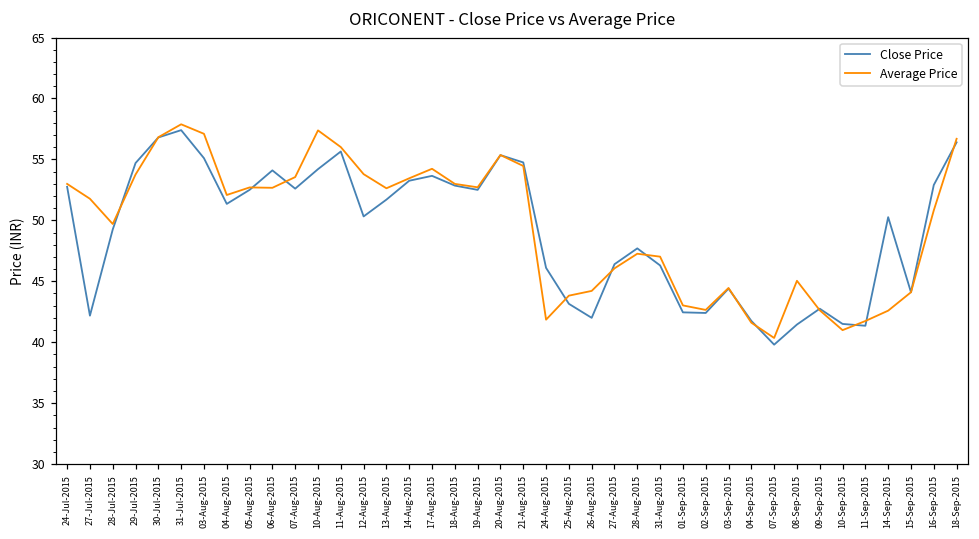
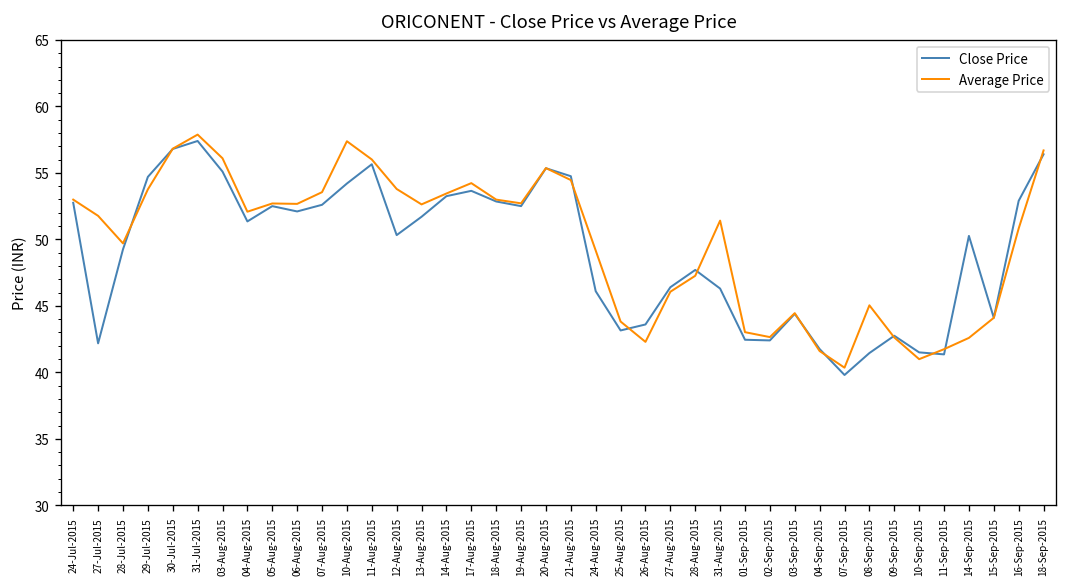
  {
    "Close Price": {
      "24-Jul-2015": 52.8,
      "27-Jul-2015": 42.2,
      "28-Jul-2015": 49.3,
      "29-Jul-2015": 54.7,
      "31-Jul-2015": 57.4,
      "03-Aug-2015": 55.1,
      "04-Aug-2015": 51.4,
-     "06-Aug-2015": 54.1,
+     "06-Aug-2015": 52.1,
      "07-Aug-2015": 52.6,
      "10-Aug-2015": 54.2,
      "11-Aug-2015": 55.7,
      "12-Aug-2015": 50.3,
      "13-Aug-2015": 51.7,
      "17-Aug-2015": 53.7,
      "21-Aug-2015": 54.8,
      "24-Aug-2015": 46.1,
      "25-Aug-2015": 43.2,
-     "26-Aug-2015": 42.0,
+     "26-Aug-2015": 43.6,
      "27-Aug-2015": 46.4,
      "28-Aug-2015": 47.7,
      "31-Aug-2015": 46.3,
      "01-Sep-2015": 42.5,
      "02-Sep-2015": 42.4,
      "07-Sep-2015": 39.8,
      "08-Sep-2015": 41.5,
      "10-Sep-2015": 41.5,
      "11-Sep-2015": 41.4,
      "14-Sep-2015": 50.3,
      "16-Sep-2015": 52.9,
      "18-Sep-2015": 56.4
    },
    "Average Price": {
      "24-Jul-2015": 53.0,
      "27-Jul-2015": 51.8,
      "28-Jul-2015": 49.7,
      "29-Jul-2015": 53.8,
      "31-Jul-2015": 57.9,
-     "03-Aug-2015": 57.1,
+     "03-Aug-2015": 56.1,
      "04-Aug-2015": 52.1,
      "06-Aug-2015": 52.7,
      "07-Aug-2015": 53.6,
      "10-Aug-2015": 57.4,
      "11-Aug-2015": 56.0,
      "12-Aug-2015": 53.8,
      "13-Aug-2015": 52.6,
      "17-Aug-2015": 54.2,
      "21-Aug-2015": 54.5,
-     "24-Aug-2015": 41.9,
+     "24-Aug-2015": 49.2,
      "25-Aug-2015": 43.8,
-     "26-Aug-2015": 44.2,
+     "26-Aug-2015": 42.3,
      "27-Aug-2015": 46.1,
      "28-Aug-2015": 47.3,
-     "31-Aug-2015": 47.0,
+     "31-Aug-2015": 51.4,
      "01-Sep-2015": 43.0,
      "02-Sep-2015": 42.7,
      "07-Sep-2015": 40.4,
      "08-Sep-2015": 45.0,
      "10-Sep-2015": 41.0,
      "11-Sep-2015": 41.7,
      "14-Sep-2015": 42.6,
      "16-Sep-2015": 50.8,
      "18-Sep-2015": 56.7
    }
  }
